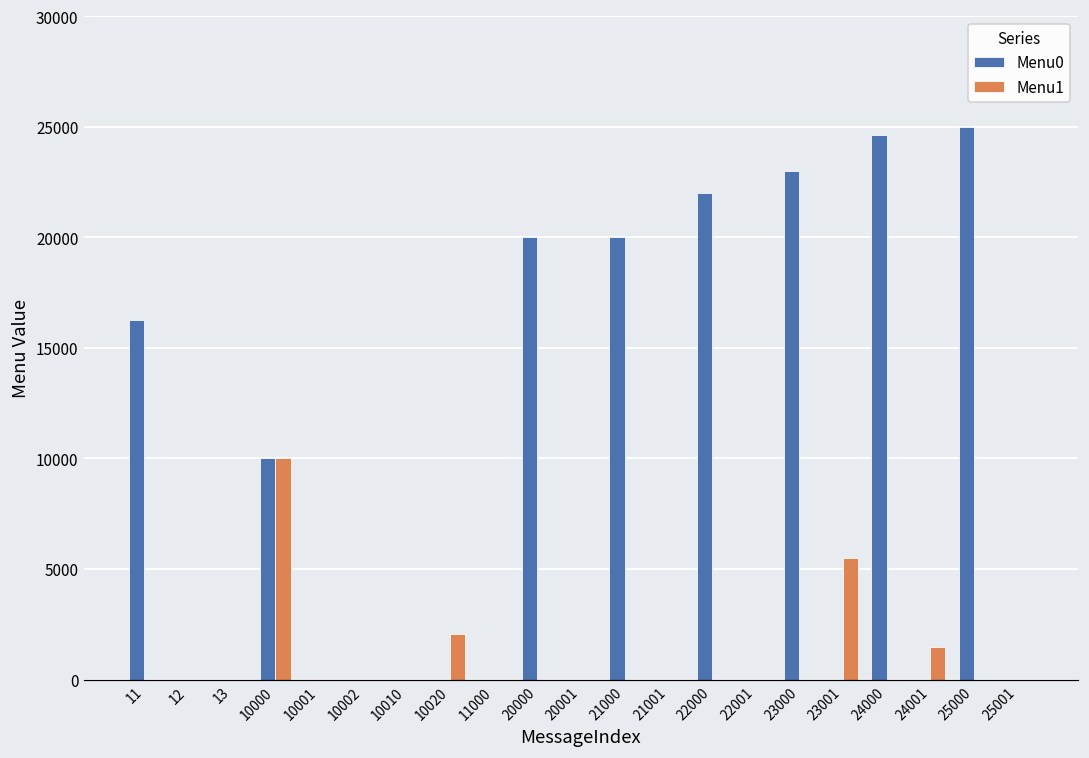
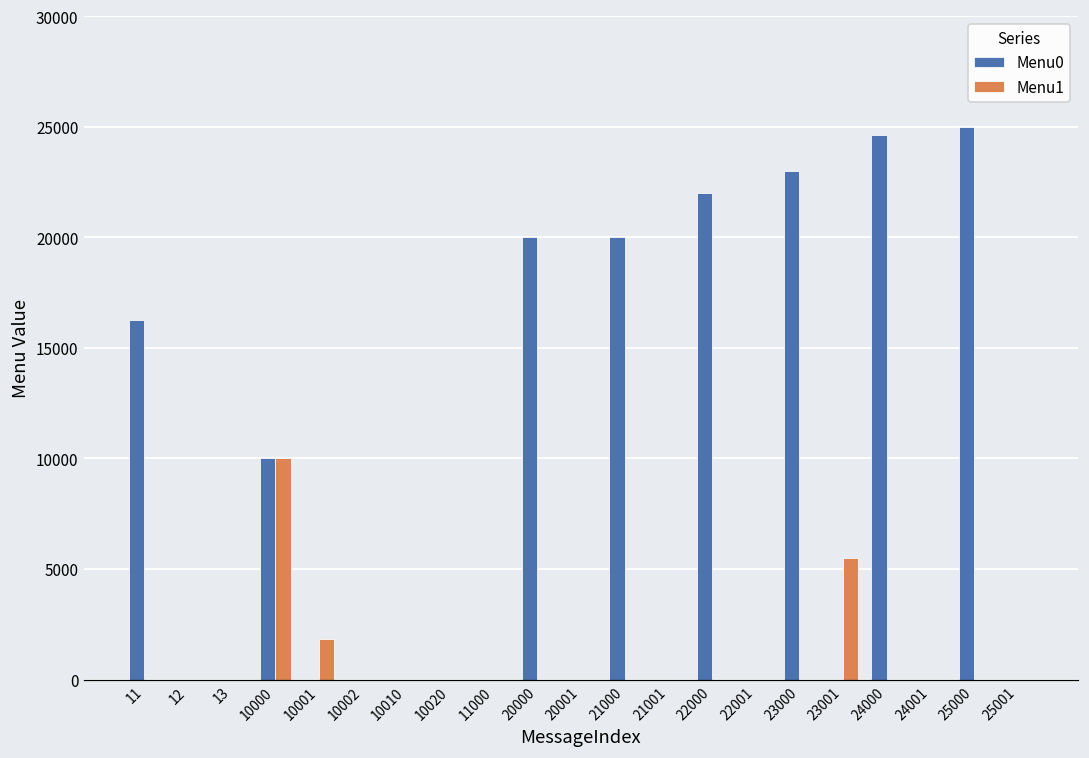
  {
    "Menu0": {
      "11": 16300,
      "12": 0,
      "13": 0,
      "10000": 10000,
      "10001": 0,
      "10002": 0,
      "10010": 0,
      "10020": 0,
      "11000": 0,
      "20000": 20000,
      "20001": 0,
      "21000": 20000,
      "21001": 0,
      "22000": 22000,
      "22001": 0,
      "23000": 23000,
      "23001": 0,
      "24000": 24600,
      "24001": 0,
      "25000": 25000,
      "25001": 0
    },
    "Menu1": {
      "11": 0,
      "12": 0,
      "13": 0,
      "10000": 10000,
-     "10001": 0,
+     "10001": 1900,
      "10002": 0,
      "10010": 0,
-     "10020": 2000,
+     "10020": 0,
      "11000": 0,
      "20000": 0,
      "20001": 0,
      "21000": 0,
      "21001": 0,
      "22000": 0,
      "22001": 0,
      "23000": 0,
      "23001": 5500,
      "24000": 0,
-     "24001": 1500,
+     "24001": 0,
      "25000": 0,
      "25001": 0
    }
  }
